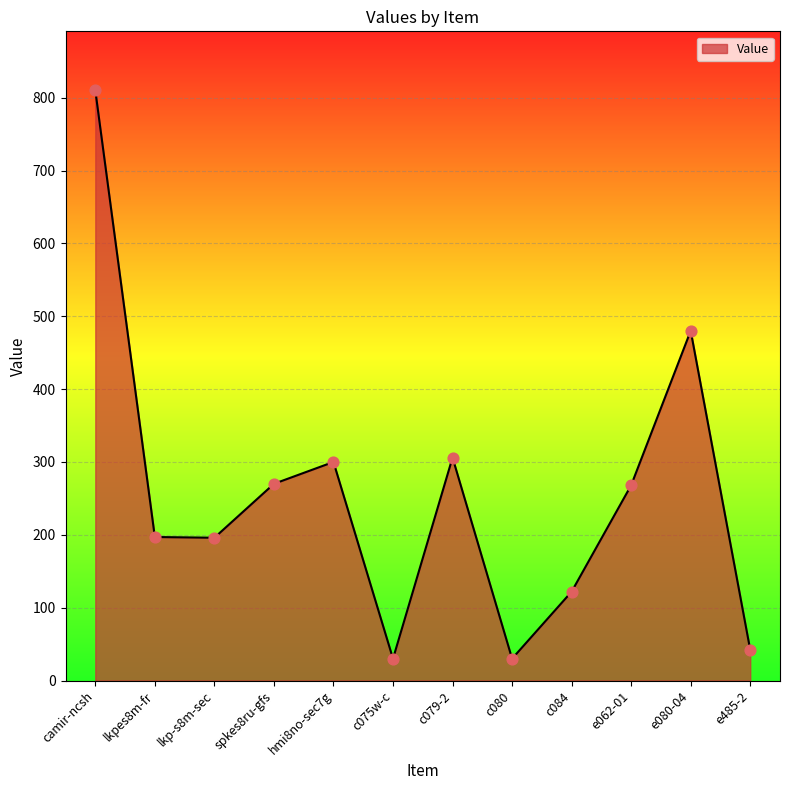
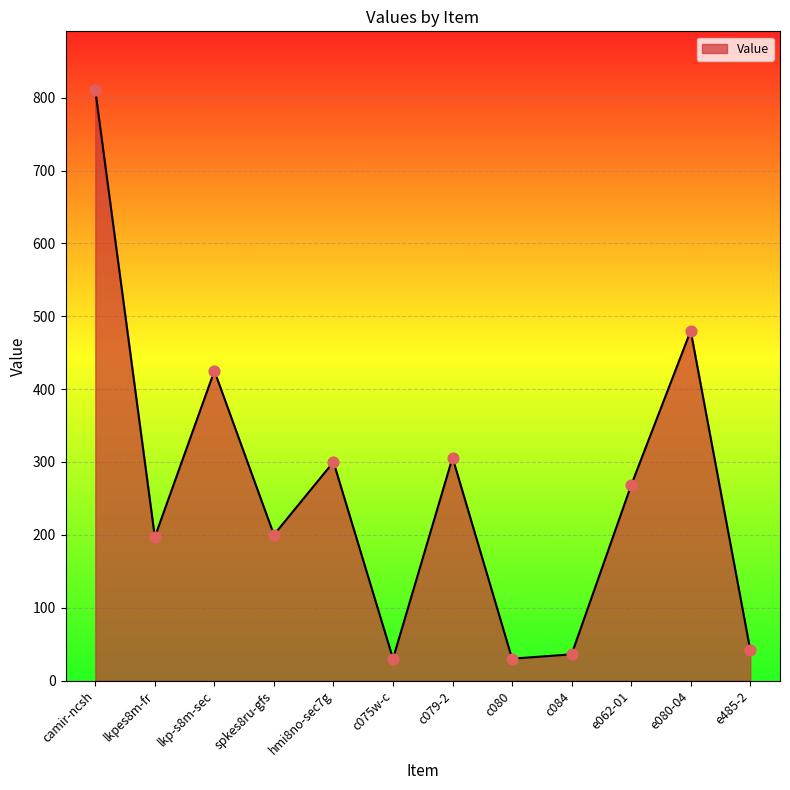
  {
    "camir-ncsh": 810,
    "lkpes8m-fr": 200,
-   "lkp-s8m-sec": 200,
-   "spkes8ru-gfs": 270,
+   "lkp-s8m-sec": 430,
+   "spkes8ru-gfs": 200,
    "hmi8no-sec7g": 300,
    "c075w-c": 30,
    "c079-2": 310,
    "c080": 30,
-   "c084": 120,
+   "c084": 40,
    "e062-01": 270,
    "e080-04": 480,
    "e485-2": 40
  }
